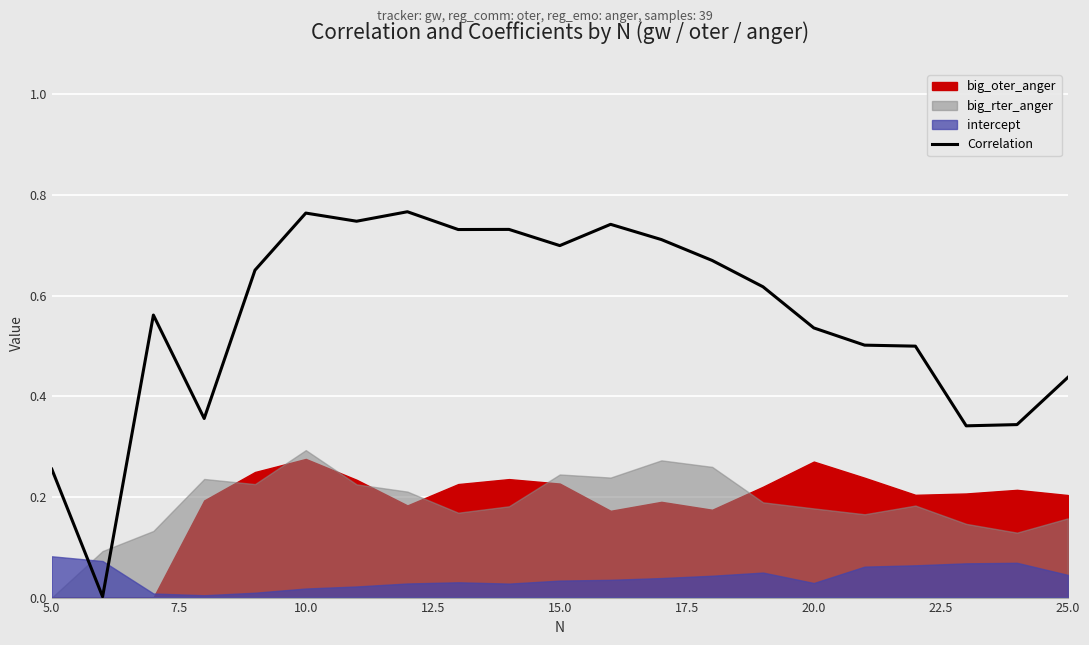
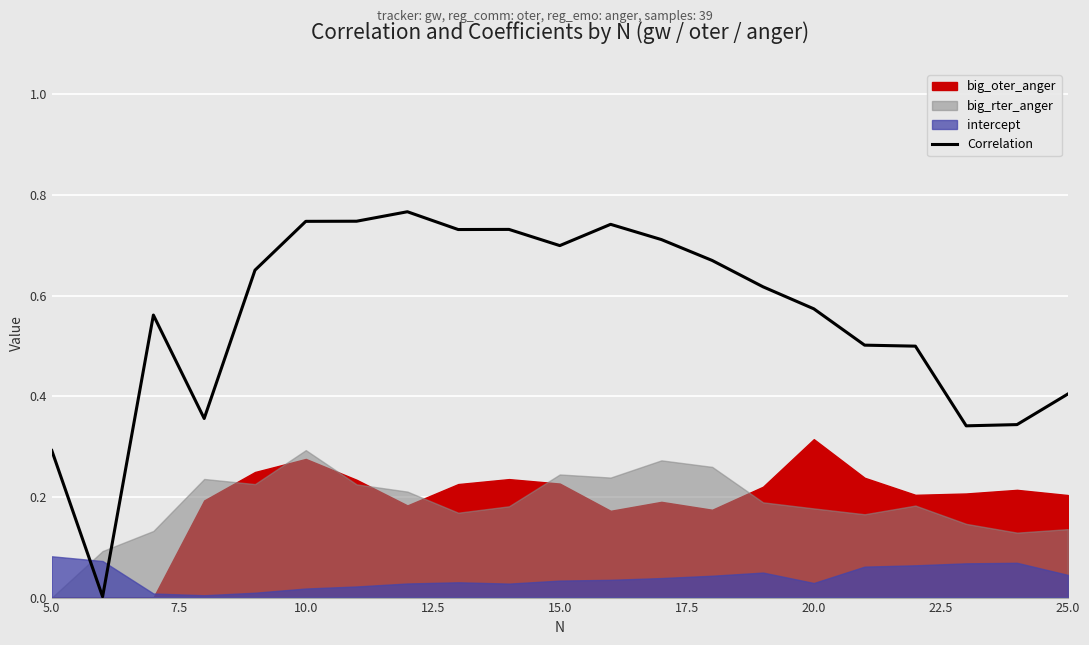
  {
    "Correlation": {
-     "5.0": 0.26,
-     "10.0": 0.76,
+     "5.0": 0.29,
+     "10.0": 0.75,
      "15.0": 0.70,
-     "20.0": 0.54,
-     "25.0": 0.44
+     "20.0": 0.57,
+     "25.0": 0.40
    },
    "big_oter_anger": {
      "10.0": 0.28,
      "15.0": 0.23,
-     "20.0": 0.27,
+     "20.0": 0.31,
      "25.0": 0.20
    },
    "big_rter_anger": {
      "10.0": 0.29,
      "15.0": 0.24,
      "20.0": 0.18,
-     "25.0": 0.16
+     "25.0": 0.14
    },
    "intercept": {
      "5.0": 0.08,
      "10.0": 0.02,
      "15.0": 0.03,
      "20.0": 0.03,
      "25.0": 0.05
    }
  }
